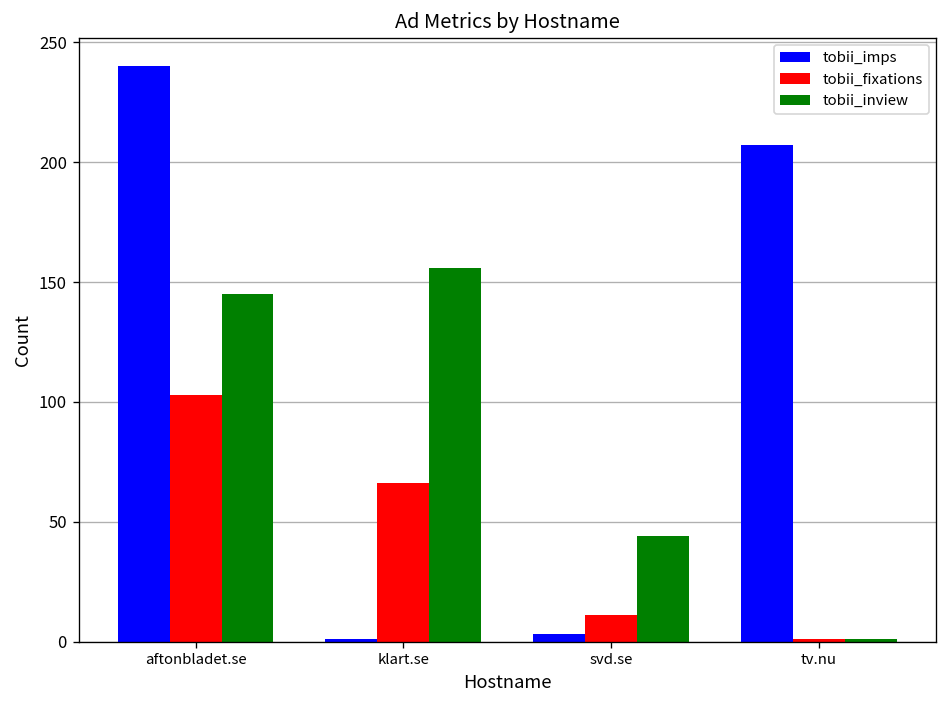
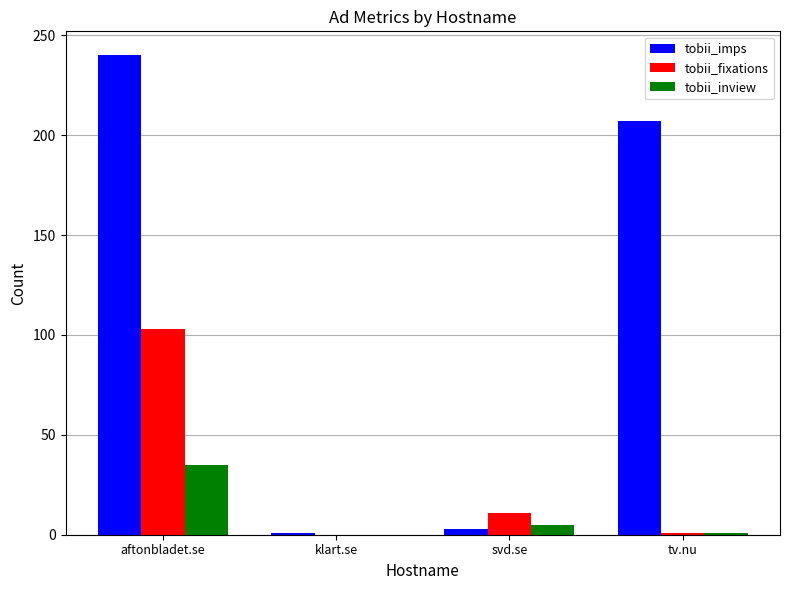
  {
    "tobii_imps": {
      "aftonbladet.se": 240,
      "svd.se": 3,
      "tv.nu": 207
    },
    "tobii_fixations": {
      "aftonbladet.se": 103,
-     "klart.se": 66,
+     "klart.se": 0,
      "svd.se": 11
    },
    "tobii_inview": {
-     "aftonbladet.se": 145,
-     "klart.se": 156,
-     "svd.se": 44
+     "aftonbladet.se": 35,
+     "klart.se": 0,
+     "svd.se": 5
    }
  }
